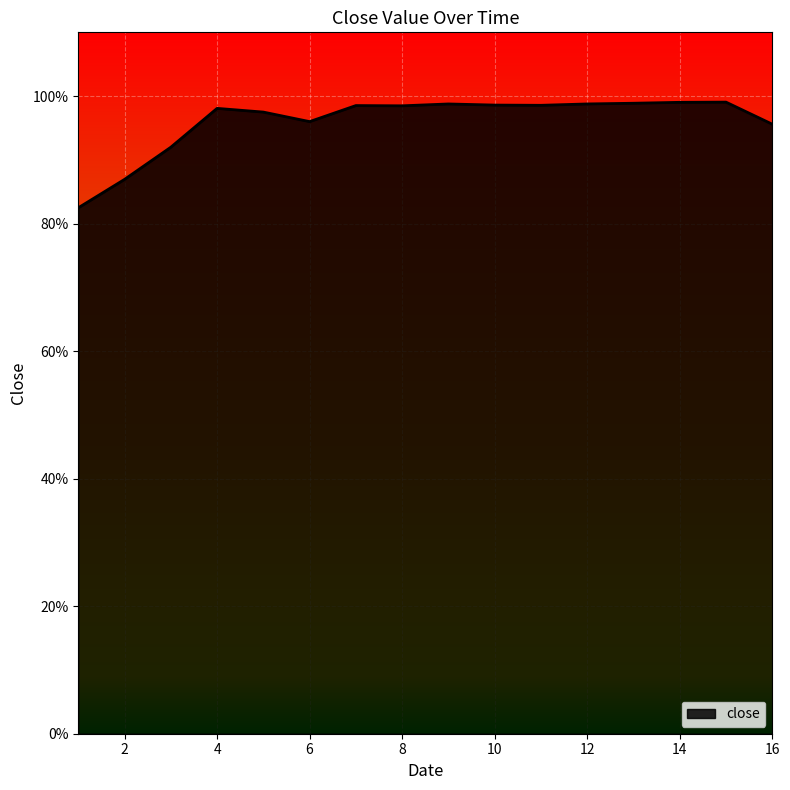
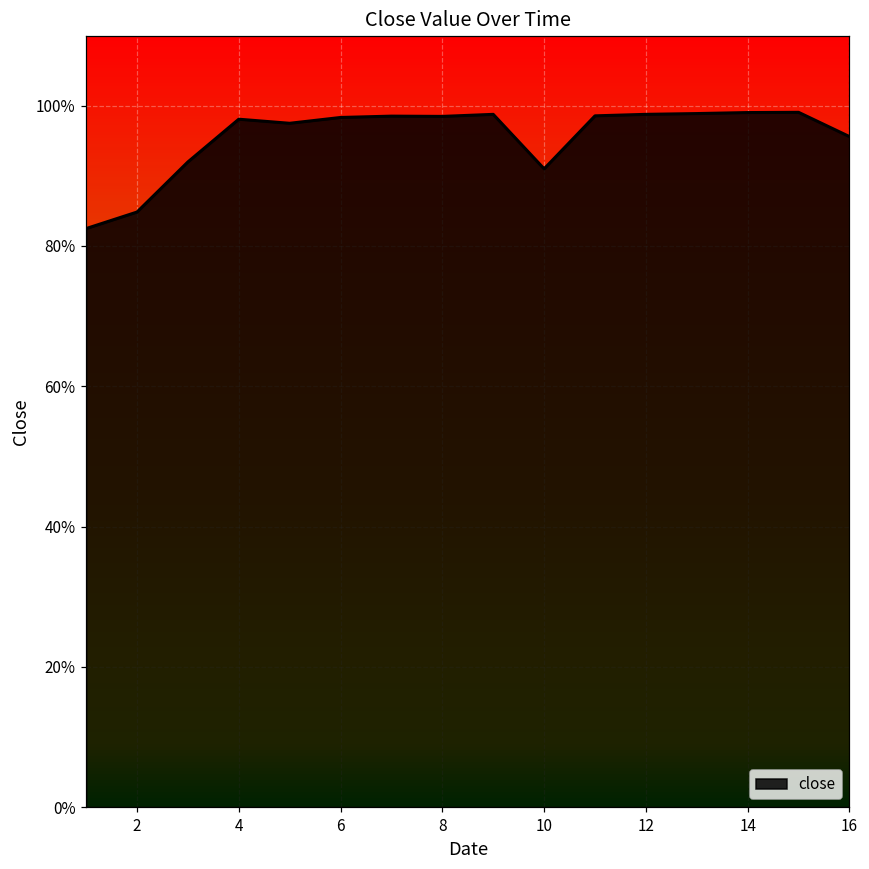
  {
-   "2": "87%",
+   "2": "85%",
    "4": "98%",
-   "6": "96%",
+   "6": "98%",
    "8": "98%",
-   "10": "99%",
+   "10": "91%",
    "12": "99%",
    "14": "99%",
    "16": "96%"
  }
